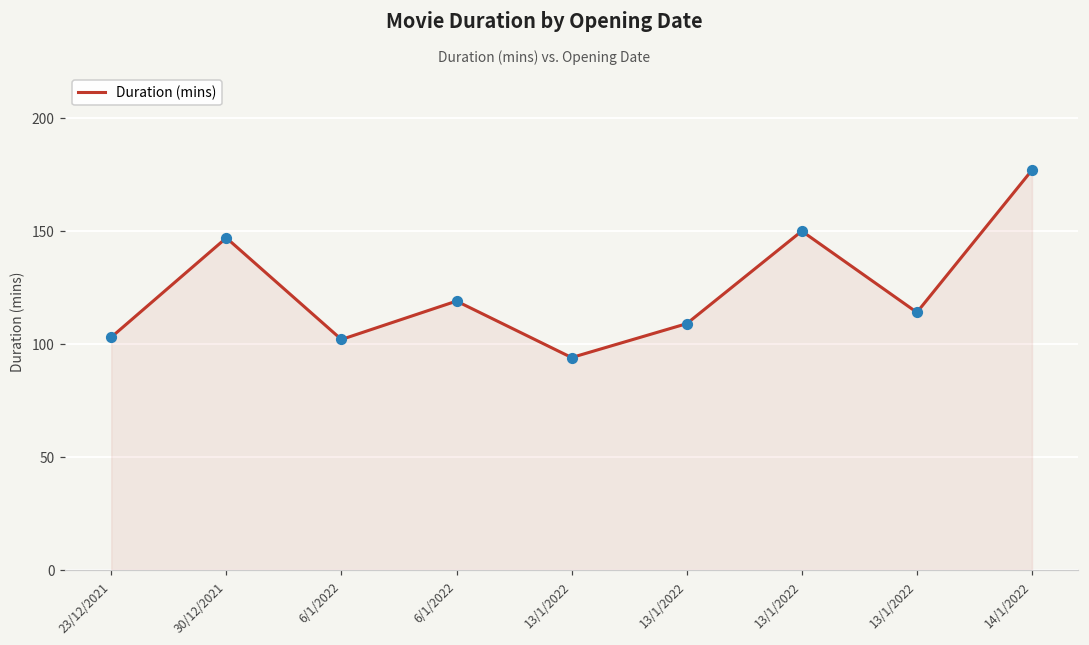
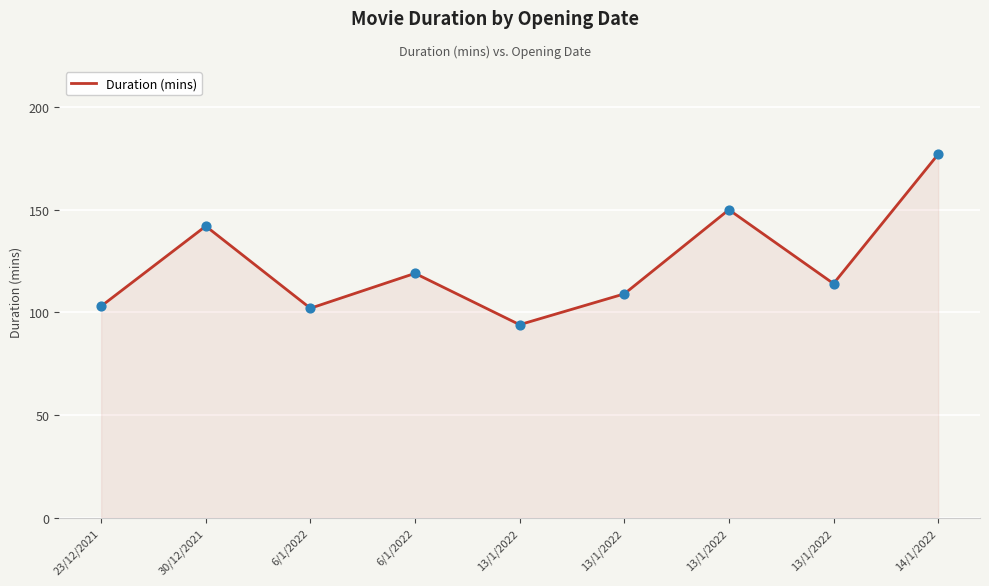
  {
    "23/12/2021": 103,
-   "30/12/2021": 147,
+   "30/12/2021": 142,
    "14/1/2022": 177
  }
